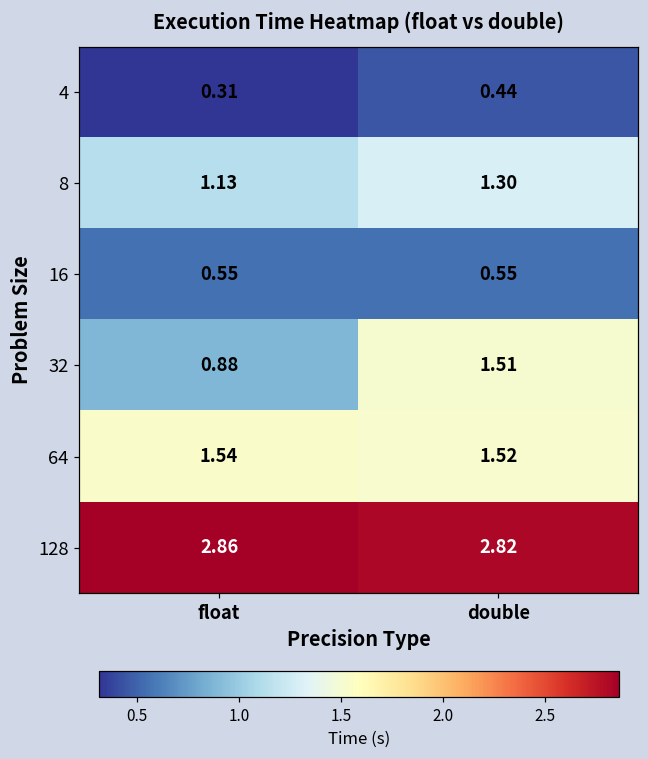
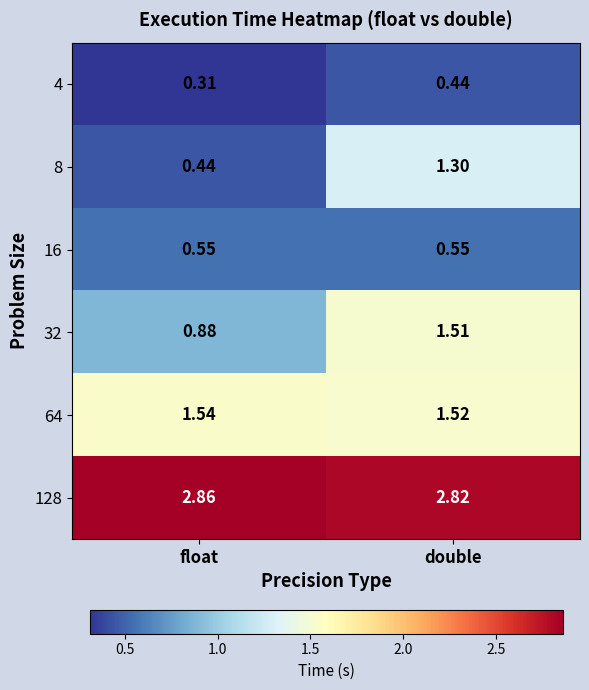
  {
    "4": {
      "float": 0.31,
      "double": 0.44
    },
    "8": {
-     "float": 1.13,
+     "float": 0.44,
      "double": 1.30
    },
    "16": {
      "float": 0.55,
      "double": 0.55
    },
    "32": {
      "float": 0.88,
      "double": 1.51
    },
    "64": {
      "float": 1.54,
      "double": 1.52
    },
    "128": {
      "float": 2.86,
      "double": 2.82
    }
  }
